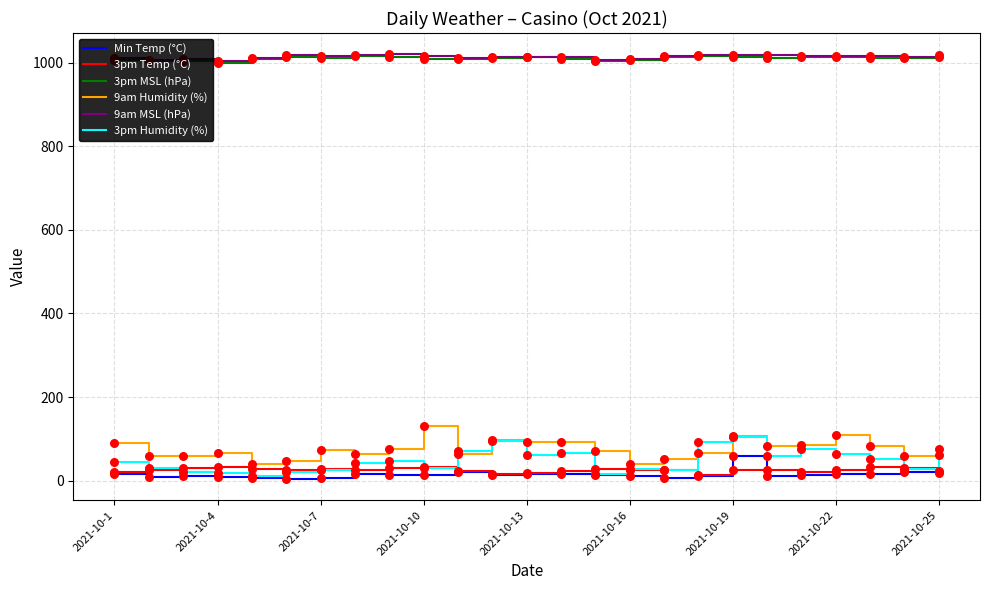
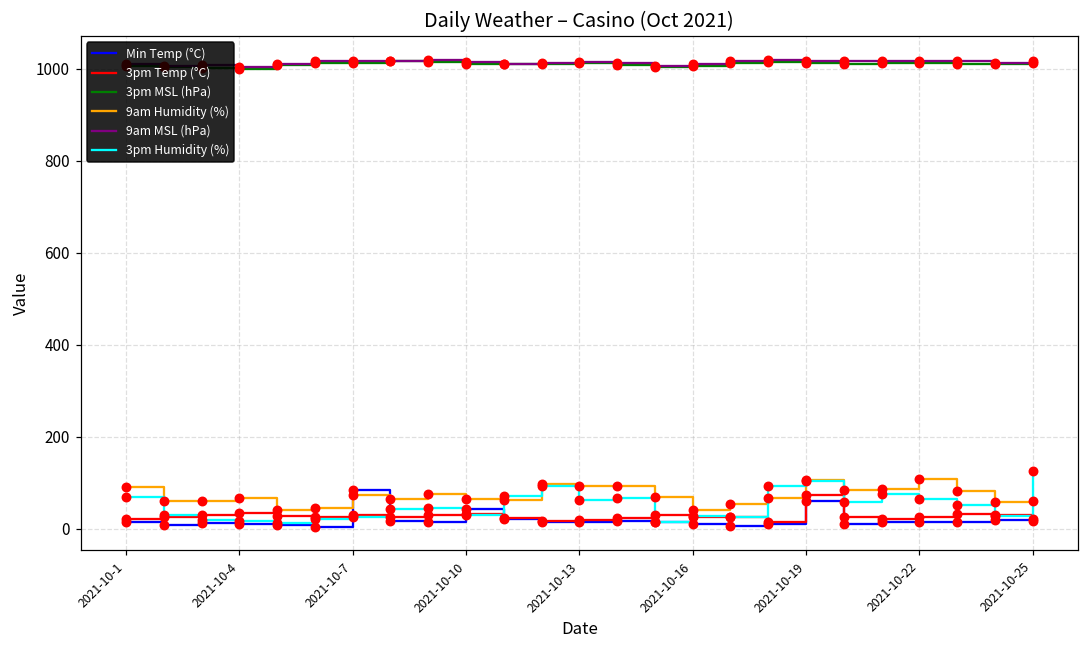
  {
    "Min Temp (°C)": {
      "2021-10-4": 10,
-     "2021-10-7": 10,
-     "2021-10-10": 10,
+     "2021-10-7": 80,
+     "2021-10-10": 40,
      "2021-10-16": 10,
      "2021-10-19": 60,
      "2021-10-22": 20
    },
    "3pm Temp (°C)": {
      "2021-10-4": 30,
-     "2021-10-19": 30,
+     "2021-10-19": 70,
      "2021-10-22": 30
    },
    "9am Humidity (%)": {
      "2021-10-1": 90,
      "2021-10-4": 70,
      "2021-10-7": 70,
-     "2021-10-10": 130,
+     "2021-10-10": 70,
      "2021-10-13": 90,
      "2021-10-16": 40,
      "2021-10-22": 110,
      "2021-10-25": 60
    },
    "3pm Humidity (%)": {
-     "2021-10-1": 40,
+     "2021-10-1": 70,
      "2021-10-4": 20,
      "2021-10-13": 60,
      "2021-10-22": 60,
-     "2021-10-25": 80
+     "2021-10-25": 130
    }
  }
